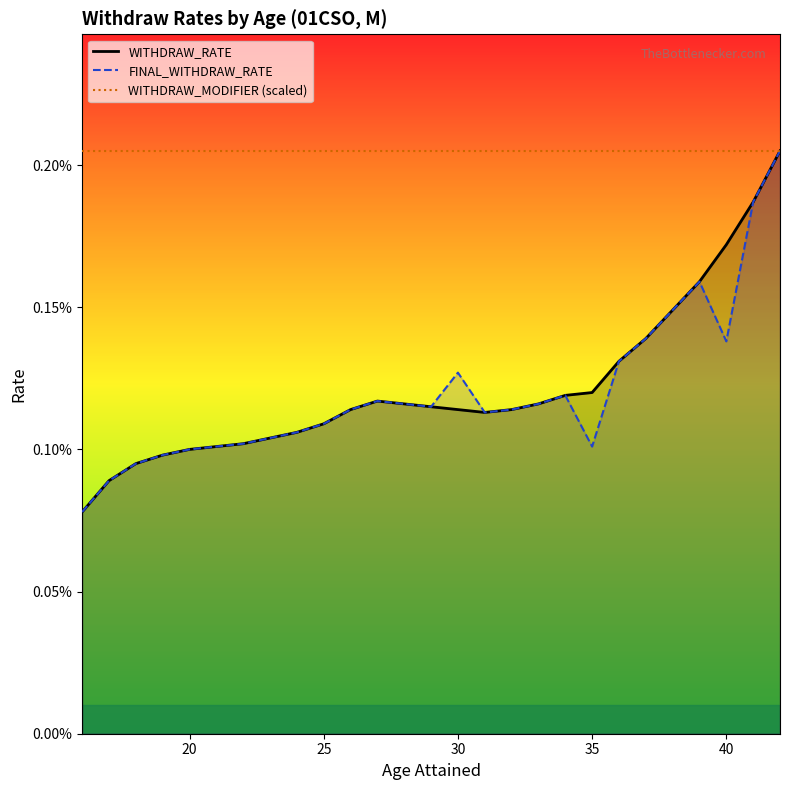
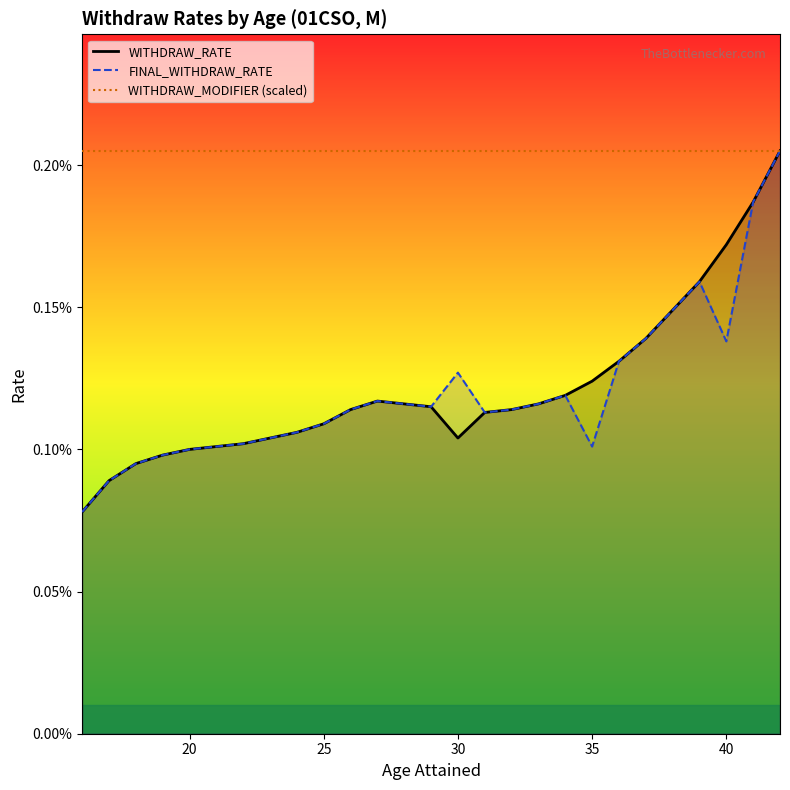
  {
    "WITHDRAW_RATE": {
-     "30": "0.114%",
-     "35": "0.120%",
+     "30": "0.104%",
+     "35": "0.124%",
      "40": "0.172%"
    },
    "FINAL_WITHDRAW_RATE": {
      "30": "0.127%",
      "35": "0.101%",
      "40": "0.138%"
    },
    "WITHDRAW_MODIFIER (scaled)": {
      "20": "0.205%",
      "25": "0.205%",
      "30": "0.205%",
      "35": "0.205%",
      "40": "0.205%"
    }
  }
